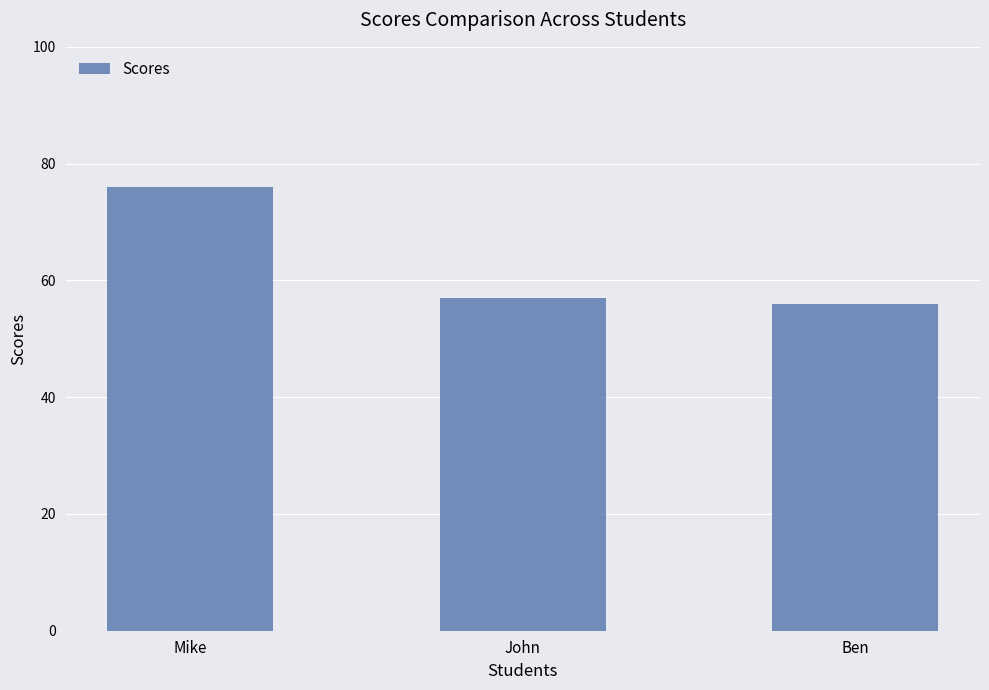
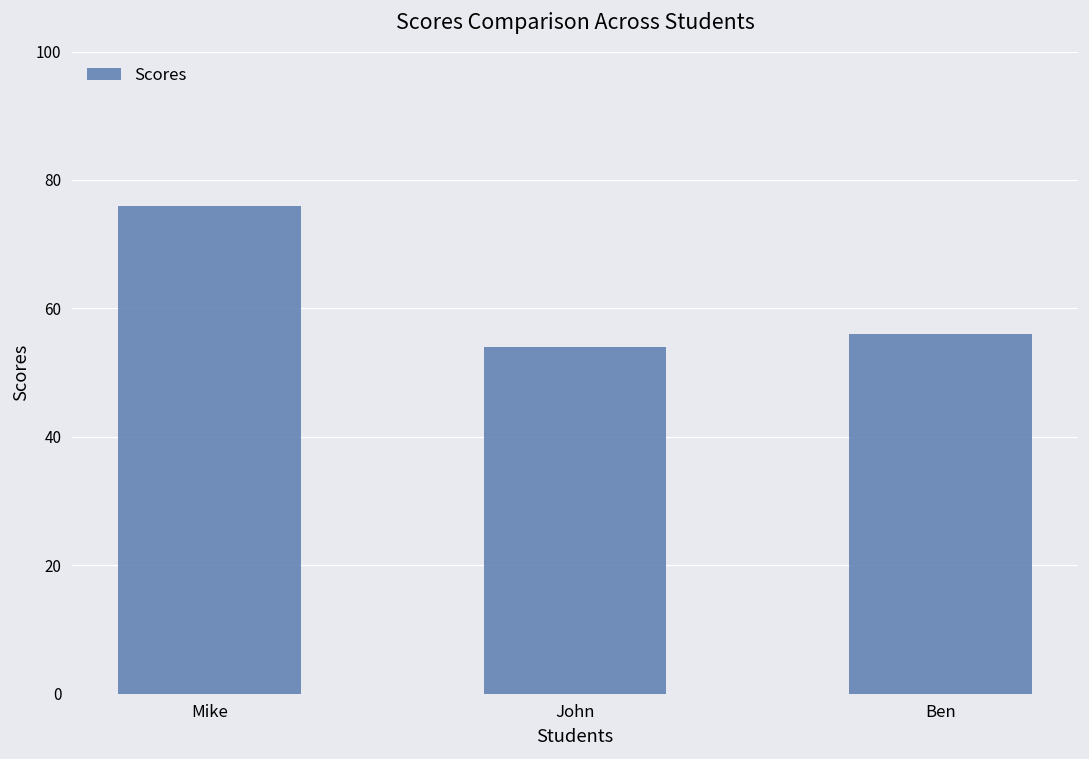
  {
    "Mike": 76,
-   "John": 57,
+   "John": 54,
    "Ben": 56
  }
